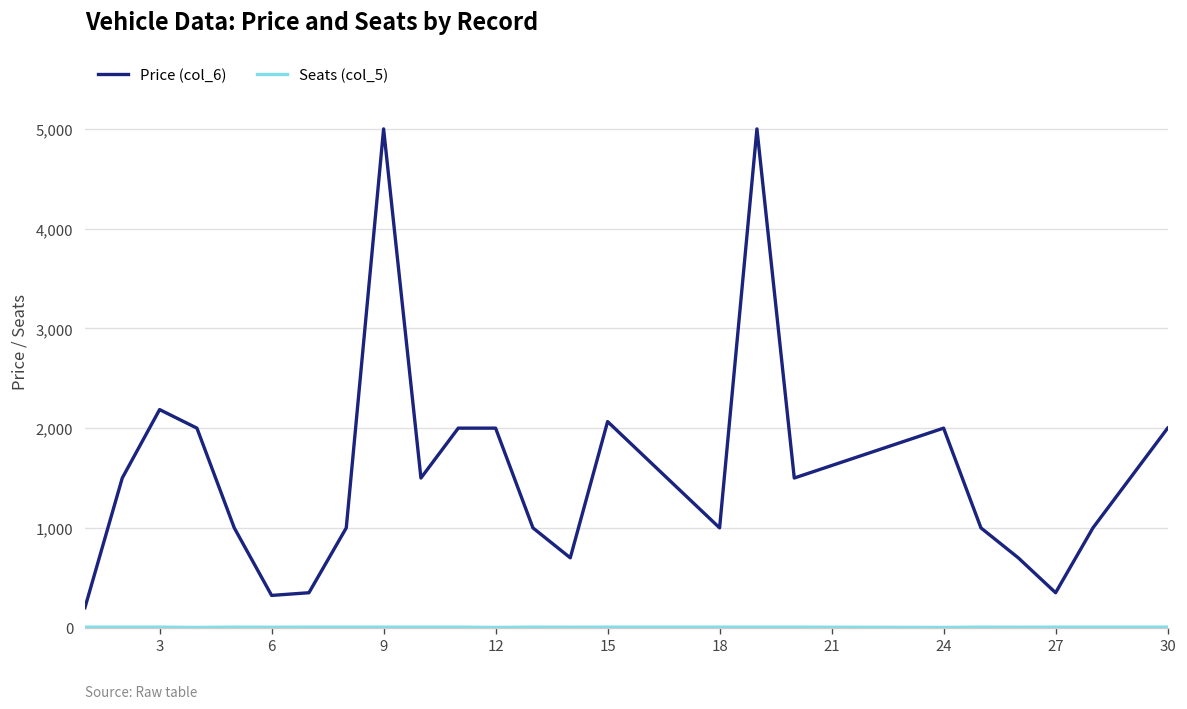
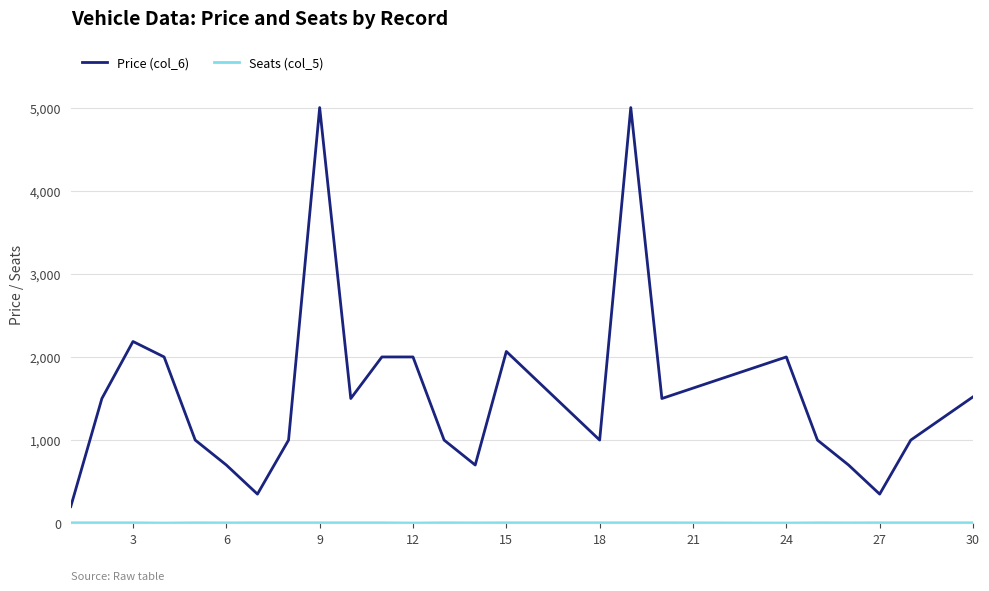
  {
    "Price (col_6)": {
      "3": "2,200",
-     "6": "300",
+     "6": "700",
      "9": "5,000",
      "12": "2,000",
      "15": "2,100",
      "18": "1,000",
      "24": "2,000",
      "27": "400",
-     "30": "2,000"
+     "30": "1,500"
    },
    "Seats (col_5)": {
      "3": "0",
      "6": "0",
      "9": "0",
      "12": "0",
      "15": "0",
      "18": "0",
      "24": "0",
      "27": "0",
      "30": "0"
    }
  }
